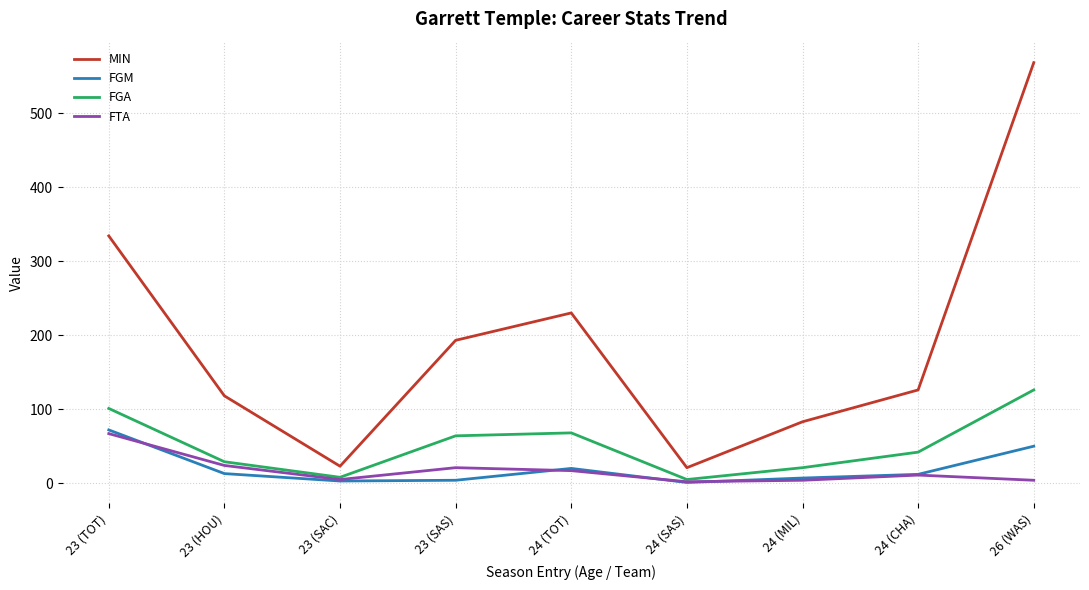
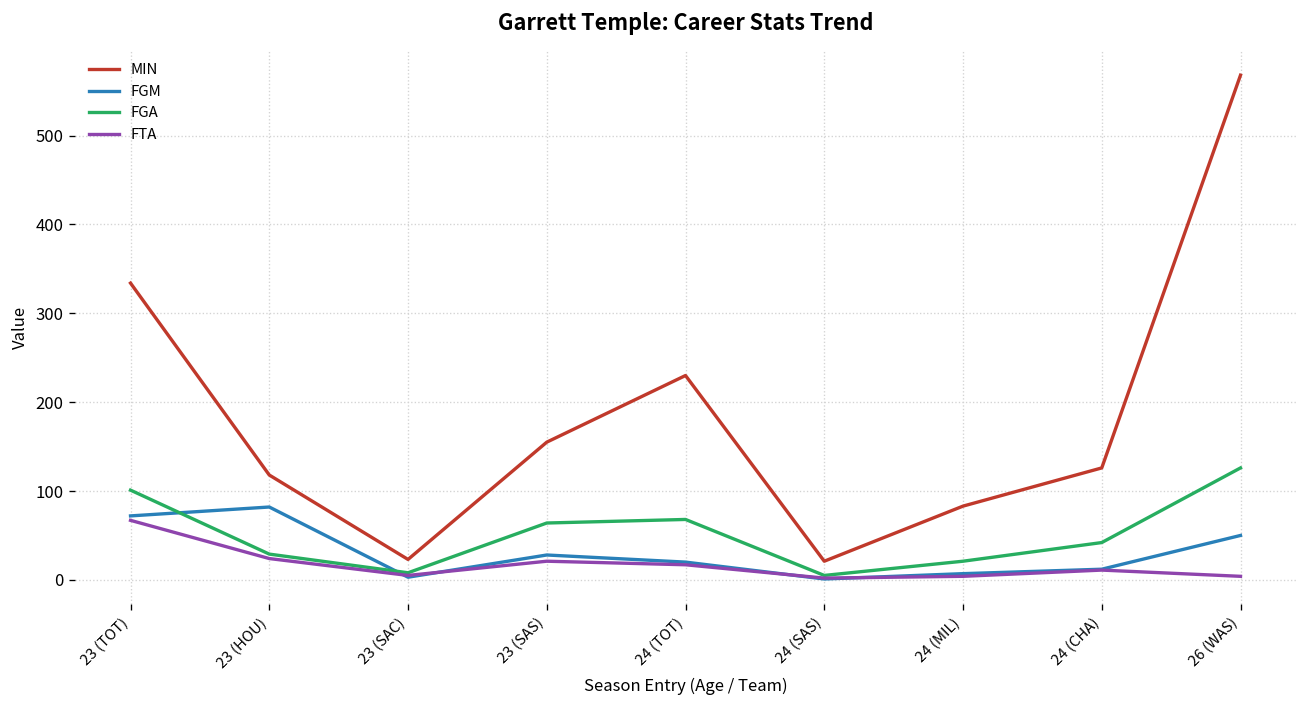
  {
    "MIN": {
      "23 (TOT)": 330,
      "23 (HOU)": 120,
      "23 (SAC)": 20,
-     "23 (SAS)": 190,
+     "23 (SAS)": 160,
      "24 (TOT)": 230,
      "24 (SAS)": 20,
      "24 (MIL)": 80,
      "24 (CHA)": 130,
      "26 (WAS)": 570
    },
    "FGM": {
      "23 (TOT)": 70,
-     "23 (HOU)": 10,
-     "23 (SAS)": 0,
+     "23 (HOU)": 80,
+     "23 (SAS)": 30,
      "26 (WAS)": 50
    },
    "FGA": {
      "23 (TOT)": 100,
      "23 (HOU)": 30,
      "23 (SAS)": 60,
      "24 (TOT)": 70,
      "24 (MIL)": 20,
      "24 (CHA)": 40,
      "26 (WAS)": 130
    },
    "FTA": {
      "23 (TOT)": 70,
      "23 (HOU)": 20,
      "23 (SAS)": 20,
      "26 (WAS)": 0
    }
  }
